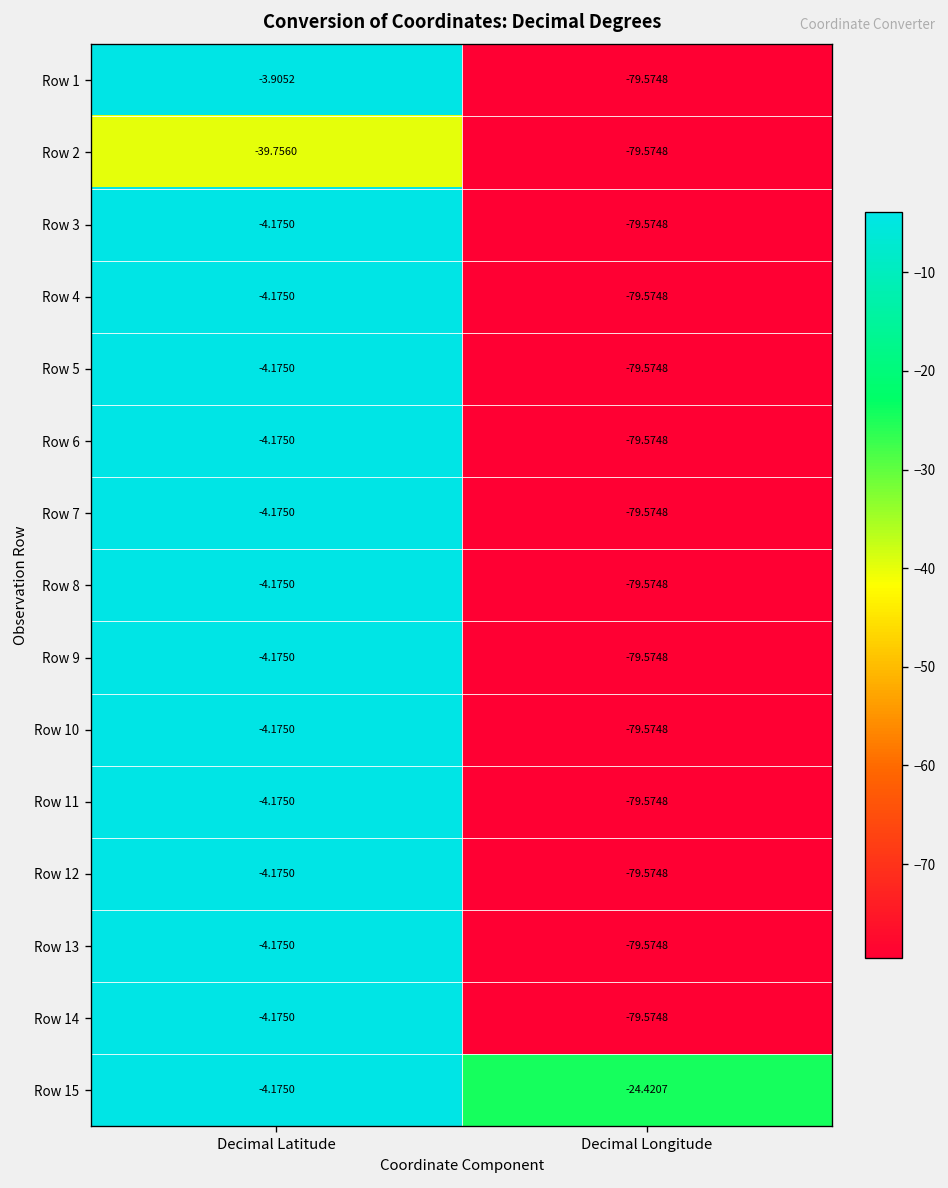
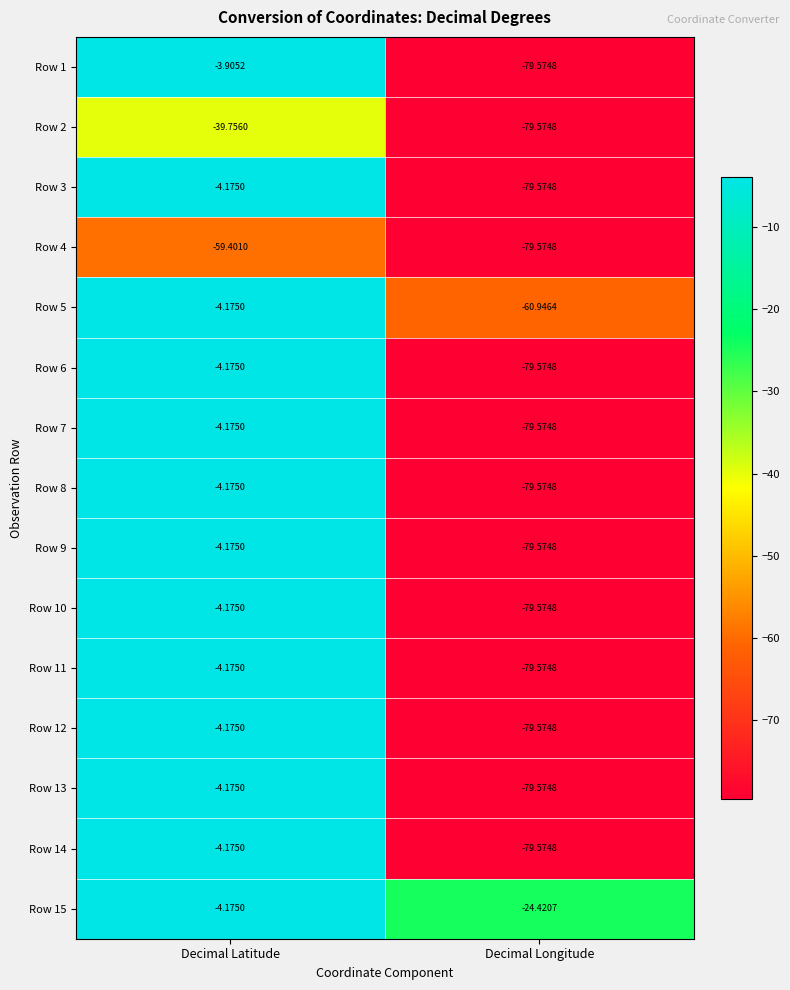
  {
    "Row 1": {
      "Decimal Latitude": -3.9052,
      "Decimal Longitude": -79.5748
    },
    "Row 2": {
      "Decimal Latitude": -39.7560,
      "Decimal Longitude": -79.5748
    },
    "Row 3": {
      "Decimal Latitude": -4.1750,
      "Decimal Longitude": -79.5748
    },
    "Row 4": {
-     "Decimal Latitude": -4.1750,
+     "Decimal Latitude": -59.4010,
      "Decimal Longitude": -79.5748
    },
    "Row 5": {
      "Decimal Latitude": -4.1750,
-     "Decimal Longitude": -79.5748
+     "Decimal Longitude": -60.9464
    },
    "Row 6": {
      "Decimal Latitude": -4.1750,
      "Decimal Longitude": -79.5748
    },
    "Row 7": {
      "Decimal Latitude": -4.1750,
      "Decimal Longitude": -79.5748
    },
    "Row 8": {
      "Decimal Latitude": -4.1750,
      "Decimal Longitude": -79.5748
    },
    "Row 9": {
      "Decimal Latitude": -4.1750,
      "Decimal Longitude": -79.5748
    },
    "Row 10": {
      "Decimal Latitude": -4.1750,
      "Decimal Longitude": -79.5748
    },
    "Row 11": {
      "Decimal Latitude": -4.1750,
      "Decimal Longitude": -79.5748
    },
    "Row 12": {
      "Decimal Latitude": -4.1750,
      "Decimal Longitude": -79.5748
    },
    "Row 13": {
      "Decimal Latitude": -4.1750,
      "Decimal Longitude": -79.5748
    },
    "Row 14": {
      "Decimal Latitude": -4.1750,
      "Decimal Longitude": -79.5748
    },
    "Row 15": {
      "Decimal Latitude": -4.1750,
      "Decimal Longitude": -24.4207
    }
  }
